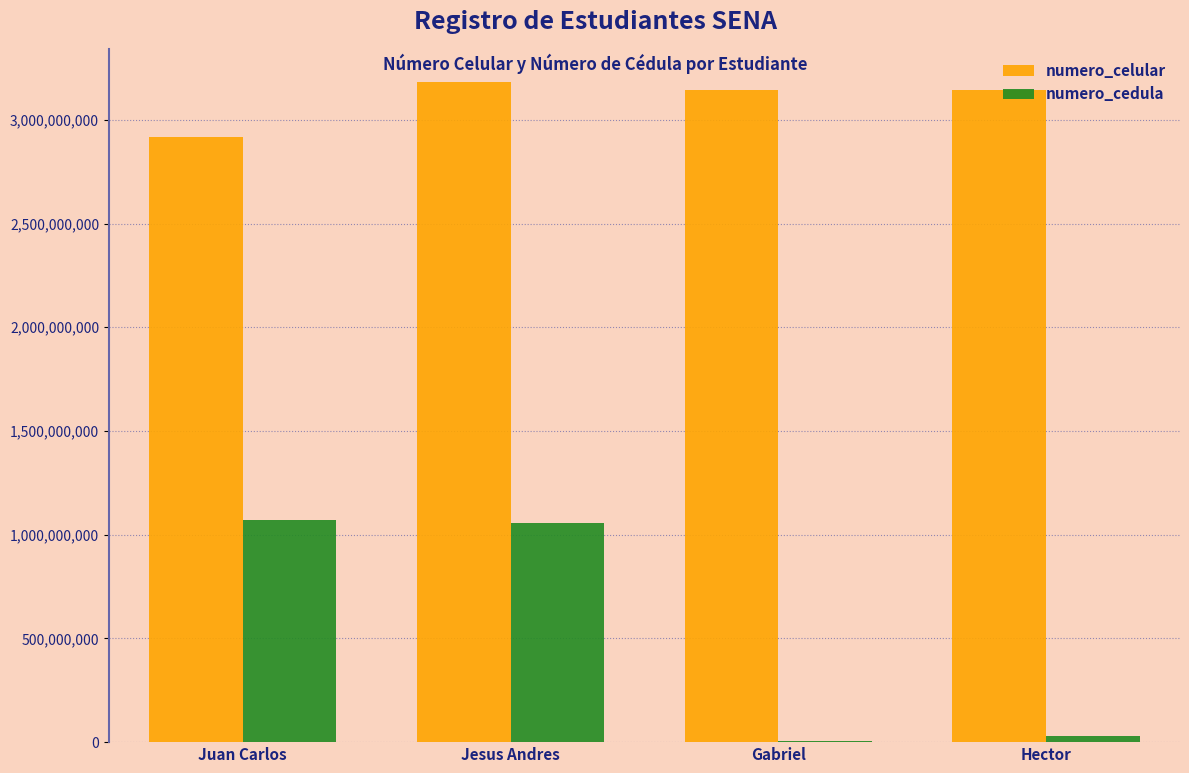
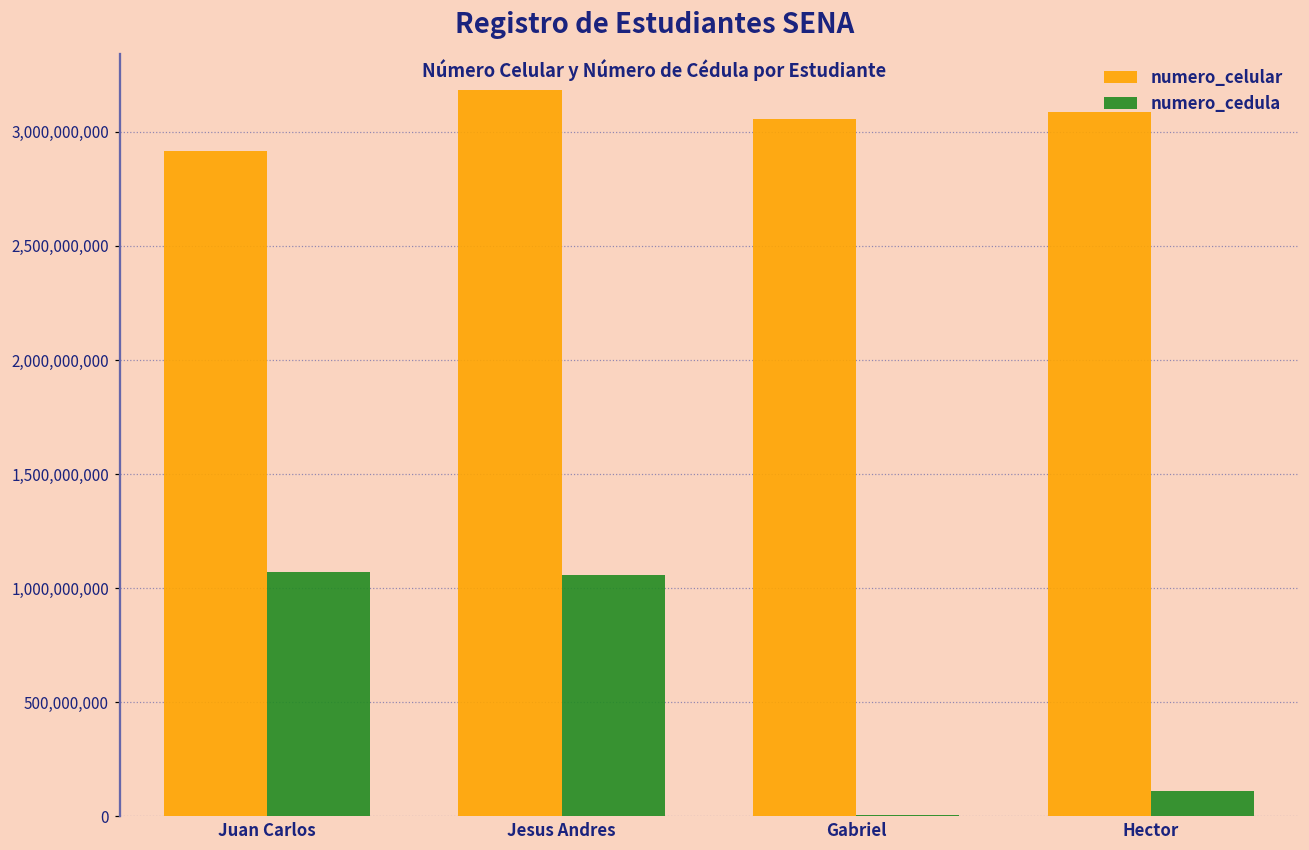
  {
    "numero_celular": {
      "Juan Carlos": "2,920,000,000",
      "Jesus Andres": "3,180,000,000",
-     "Gabriel": "3,140,000,000",
-     "Hector": "3,140,000,000"
+     "Gabriel": "3,060,000,000",
+     "Hector": "3,080,000,000"
    },
    "numero_cedula": {
      "Juan Carlos": "1,070,000,000",
      "Jesus Andres": "1,060,000,000",
-     "Hector": "30,000,000"
+     "Hector": "110,000,000"
    }
  }
